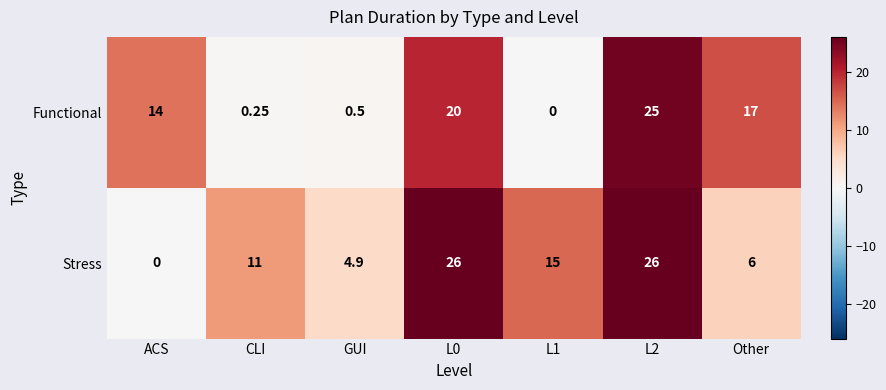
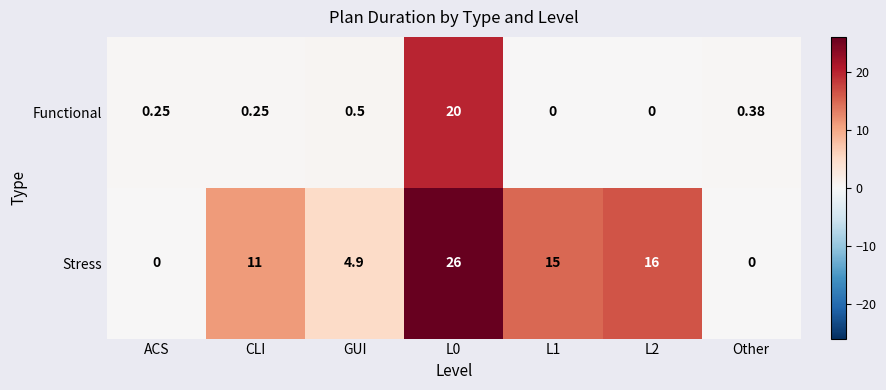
  {
    "Functional": {
-     "ACS": 14,
+     "ACS": 0.25,
      "CLI": 0.25,
      "GUI": 0.5,
      "L0": 20,
      "L1": 0,
-     "L2": 25,
-     "Other": 17
+     "L2": 0,
+     "Other": 0.38
    },
    "Stress": {
      "ACS": 0,
      "CLI": 11,
      "GUI": 4.9,
      "L0": 26,
      "L1": 15,
-     "L2": 26,
-     "Other": 6
+     "L2": 16,
+     "Other": 0
    }
  }
